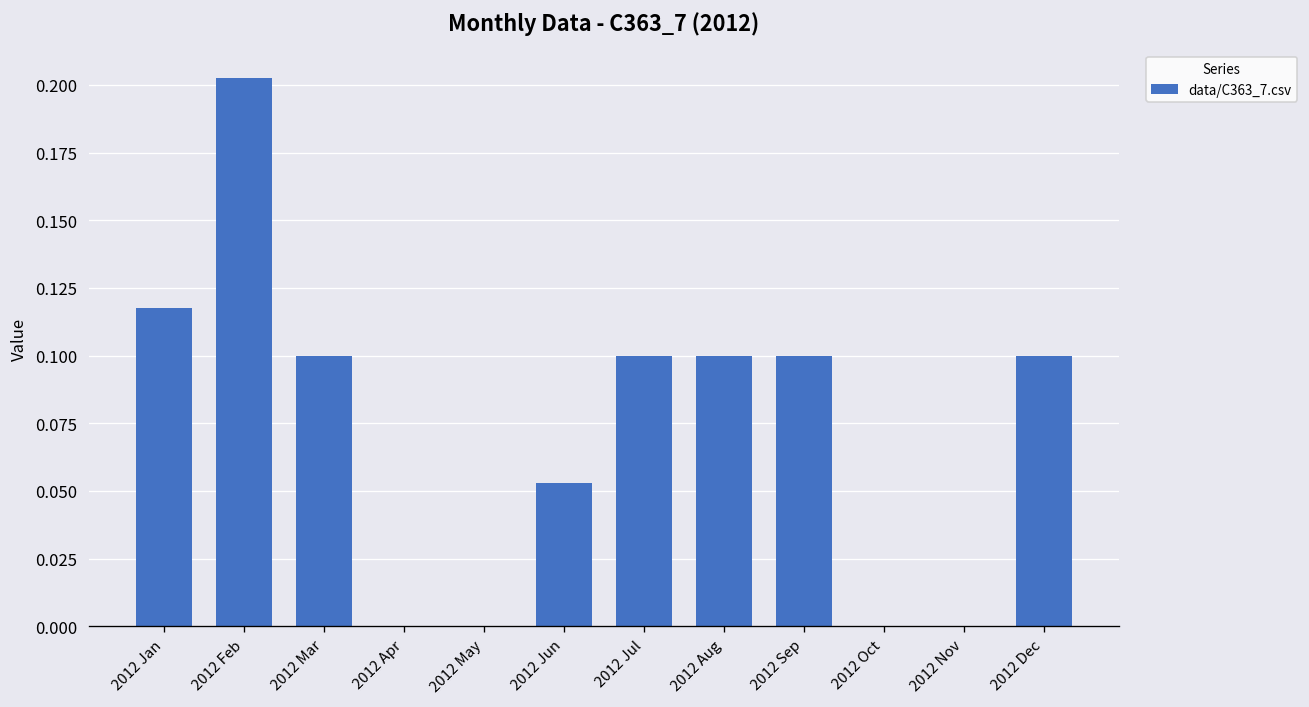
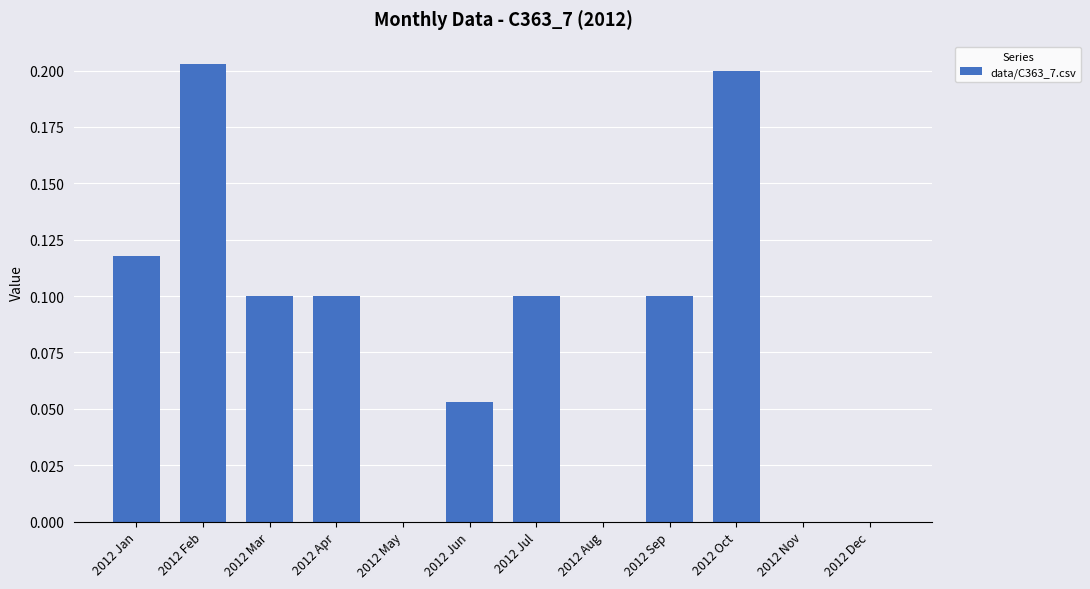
  {
    "2012 Jan": 0.118,
    "2012 Feb": 0.203,
    "2012 Mar": 0.1,
-   "2012 Apr": 0.0,
+   "2012 Apr": 0.1,
    "2012 May": 0.0,
    "2012 Jun": 0.053,
    "2012 Jul": 0.1,
-   "2012 Aug": 0.1,
+   "2012 Aug": 0.0,
    "2012 Sep": 0.1,
-   "2012 Oct": 0.0,
+   "2012 Oct": 0.2,
    "2012 Nov": 0.0,
-   "2012 Dec": 0.1
+   "2012 Dec": 0.0
  }
